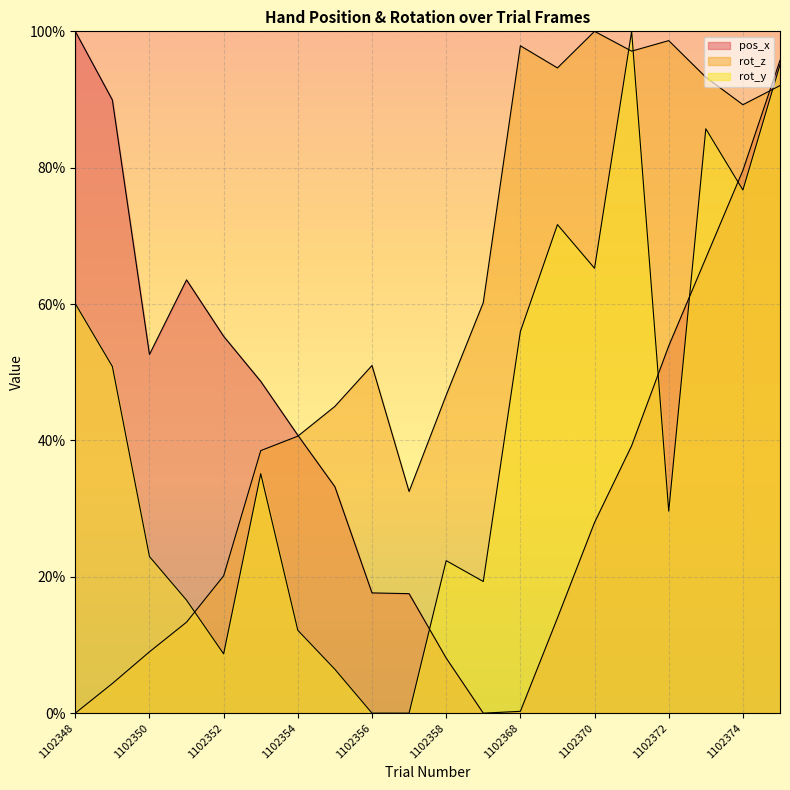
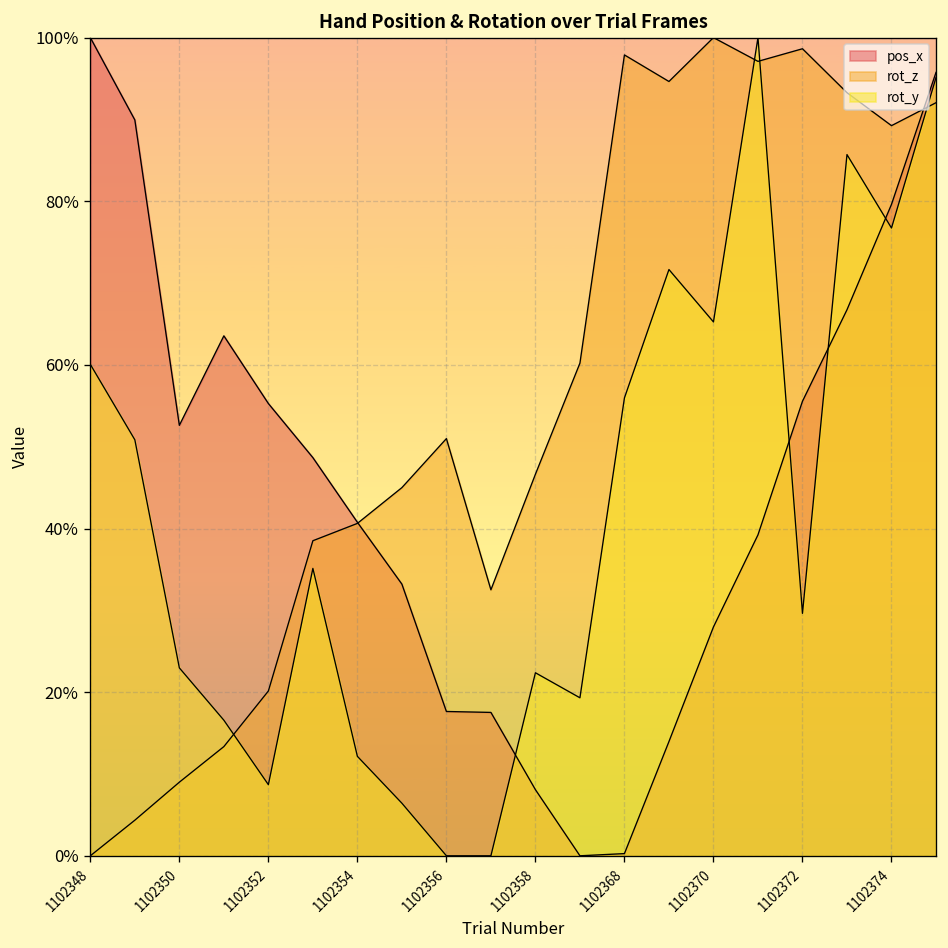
  {
    "pos_x": {
      "1102348": "100%",
      "1102350": "53%",
      "1102352": "55%",
      "1102356": "18%",
      "1102358": "8%",
      "1102368": "0%",
      "1102370": "28%",
-     "1102372": "54%",
+     "1102372": "56%",
      "1102374": "80%"
    }
  }
